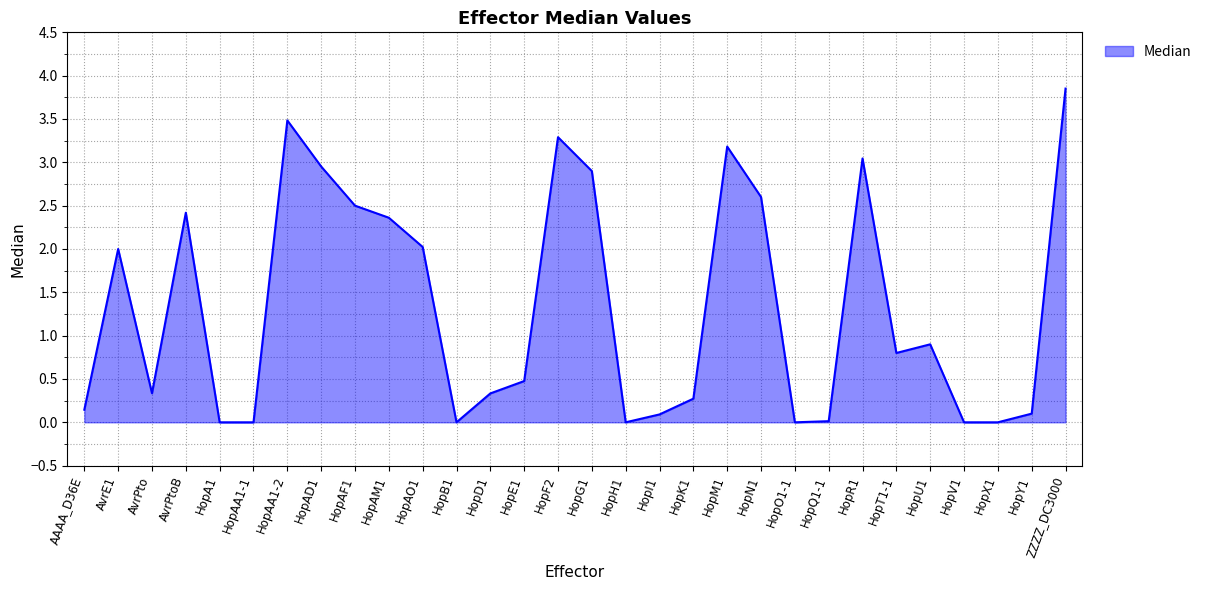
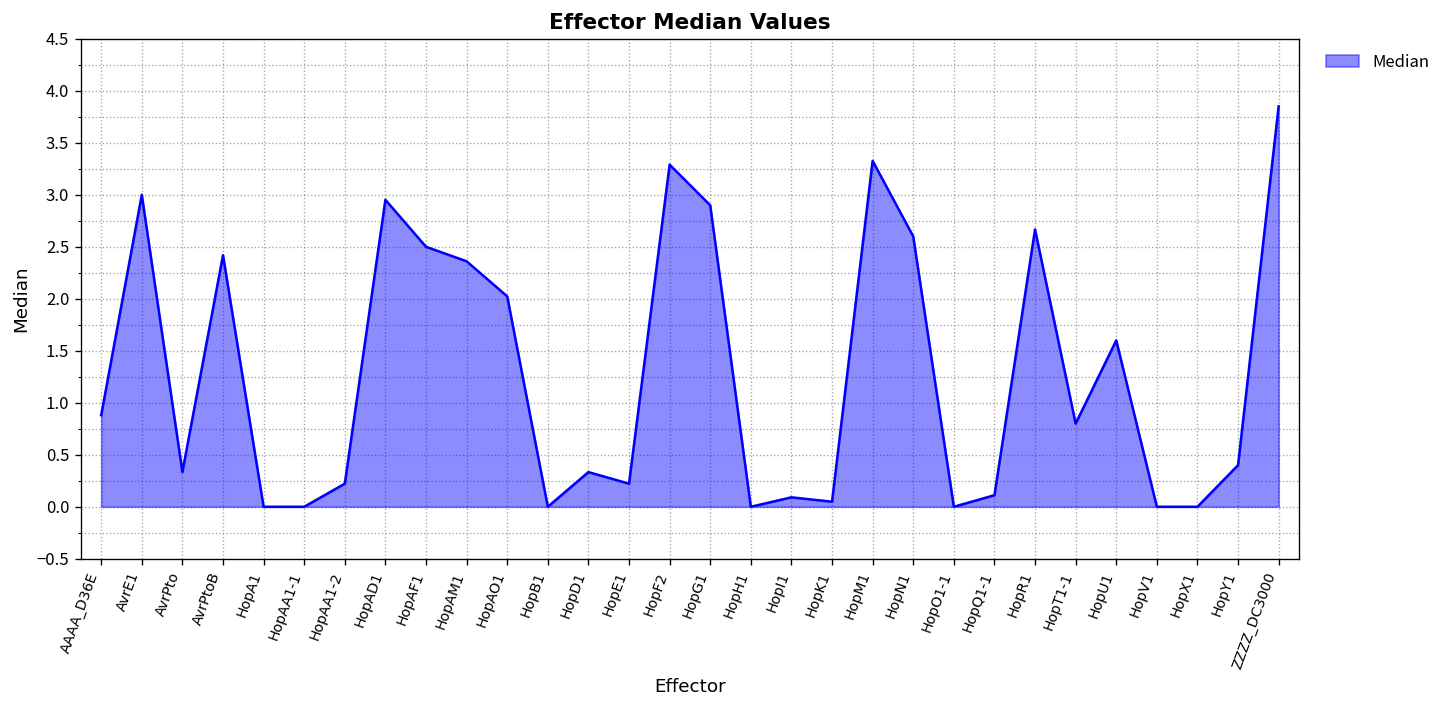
  {
-   "AAAA_D36E": 0.1,
-   "AvrE1": 2,
+   "AAAA_D36E": 0.9,
+   "AvrE1": 3,
    "AvrPto": 0.3,
    "AvrPtoB": 2.4,
    "HopA1": 0.0,
    "HopAA1-1": 0.0,
-   "HopAA1-2": 3.5,
+   "HopAA1-2": 0.2,
    "HopAD1": 3.0,
    "HopAF1": 2.5,
    "HopAM1": 2.4,
    "HopAO1": 2.0,
    "HopB1": 0.0,
    "HopD1": 0.3,
-   "HopE1": 0.5,
+   "HopE1": 0.2,
    "HopF2": 3.3,
    "HopG1": 2.9,
    "HopH1": 0.0,
    "HopI1": 0.1,
-   "HopK1": 0.3,
-   "HopM1": 3.2,
+   "HopK1": 0.0,
+   "HopM1": 3.3,
    "HopN1": 2.6,
    "HopO1-1": 0.0,
-   "HopQ1-1": 0.0,
-   "HopR1": 3.0,
+   "HopQ1-1": 0.1,
+   "HopR1": 2.7,
    "HopT1-1": 0.8,
-   "HopU1": 0.9,
+   "HopU1": 1.6,
    "HopV1": 0.0,
    "HopX1": 0.0,
-   "HopY1": 0.1,
+   "HopY1": 0.4,
    "ZZZZ_DC3000": 3.9
  }
